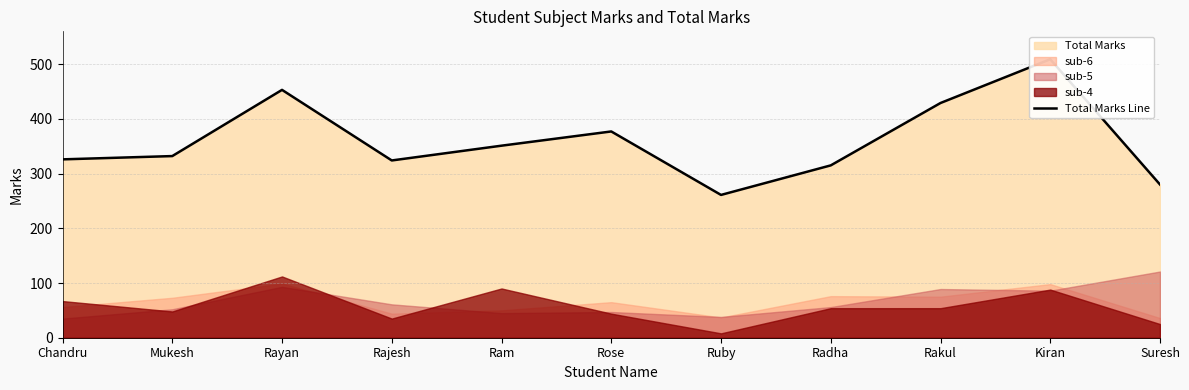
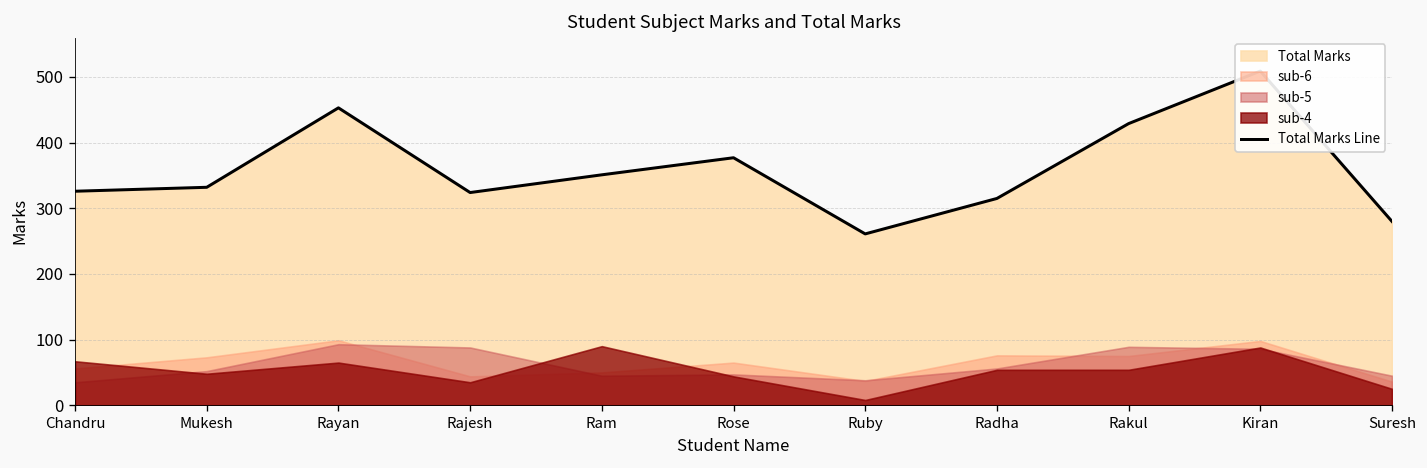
  {
    "sub-5": {
      "Chandru": 40,
      "Rayan": 90,
-     "Rajesh": 60,
+     "Rajesh": 90,
      "Ram": 50,
      "Rakul": 90,
-     "Suresh": 120
+     "Suresh": 50
    },
    "sub-4": {
      "Chandru": 70,
-     "Rayan": 110,
+     "Rayan": 70,
      "Rajesh": 40,
      "Ram": 90,
      "Ruby": 10,
      "Rakul": 50,
      "Suresh": 30
    }
  }
